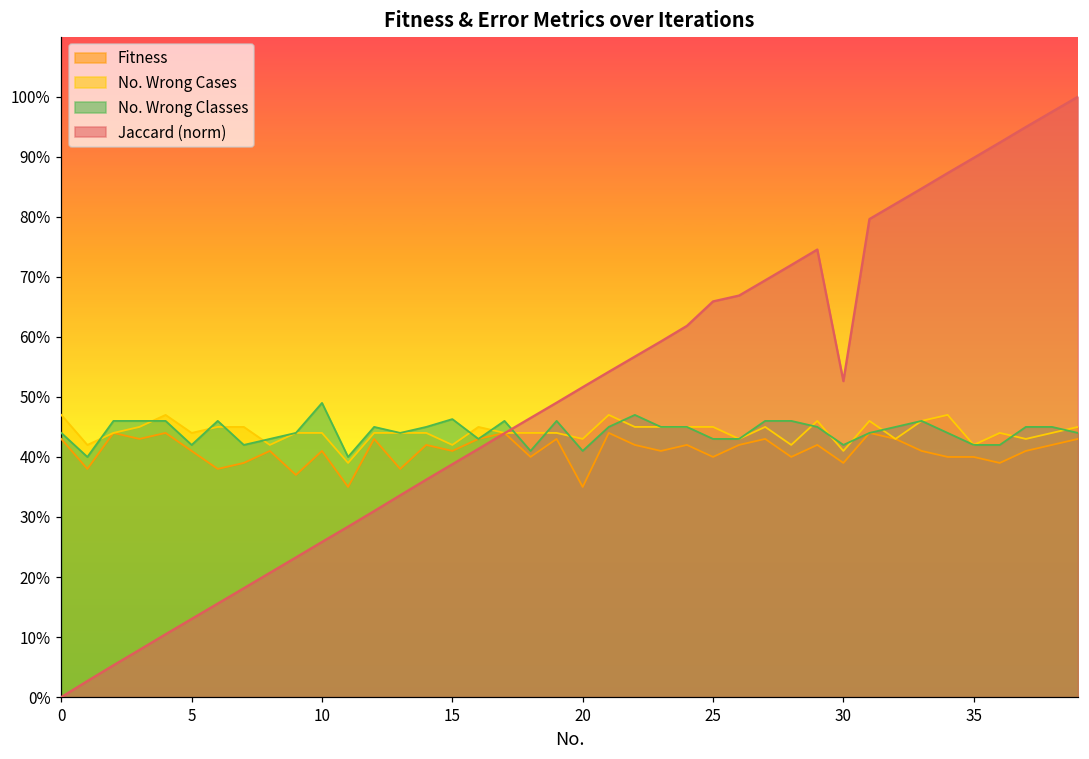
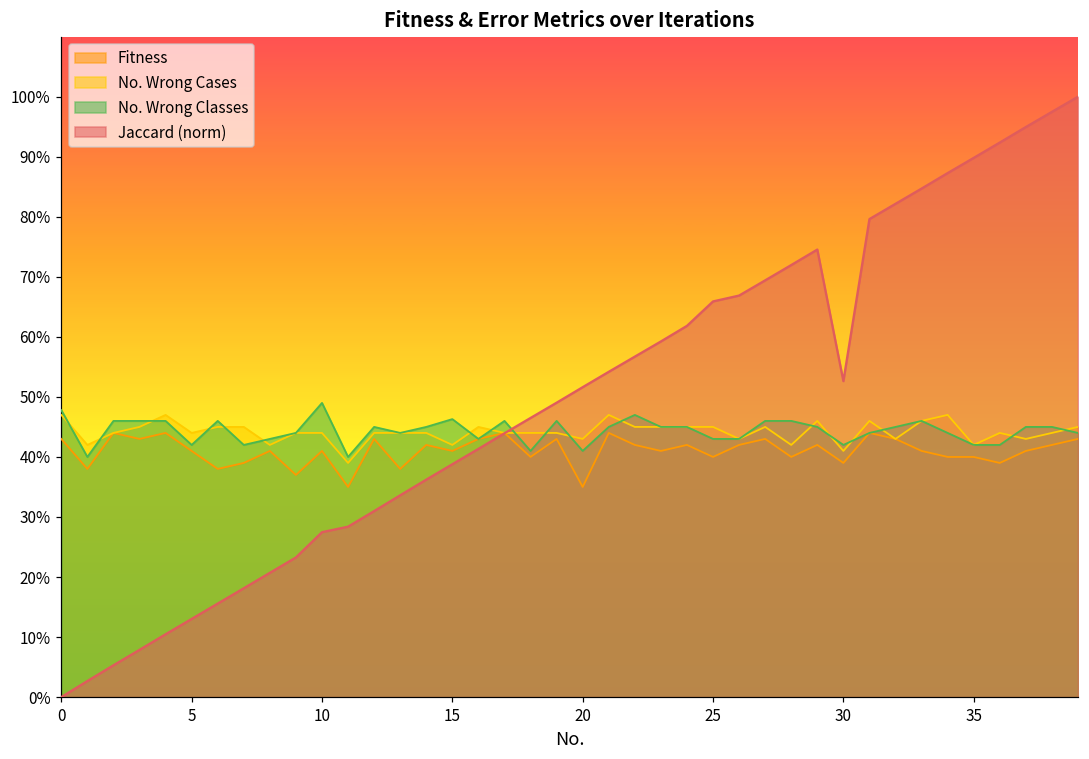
  {
    "No. Wrong Classes": {
-     "0": "44%",
+     "0": "48%",
      "5": "42%",
      "10": "49%",
      "15": "46%",
      "20": "41%",
      "25": "43%",
      "30": "42%"
    },
    "Jaccard (norm)": {
      "0": "0%",
      "5": "13%",
-     "10": "26%",
+     "10": "27%",
      "15": "39%",
      "20": "52%",
      "25": "66%",
      "30": "53%",
      "35": "90%"
    }
  }
